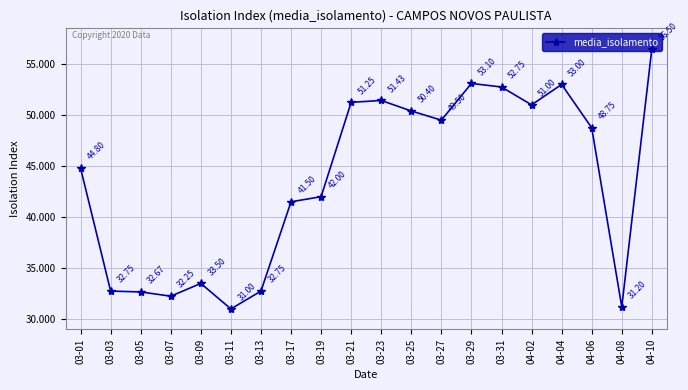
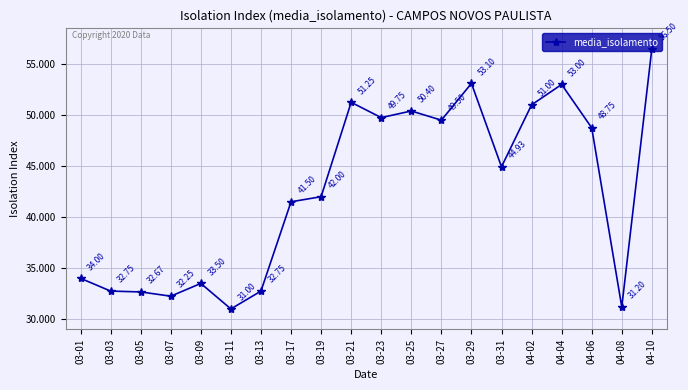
  {
-   "03-01": 44.80,
+   "03-01": 34.00,
    "03-03": 32.75,
    "03-05": 32.67,
    "03-07": 32.25,
    "03-09": 33.50,
    "03-11": 31.00,
    "03-13": 32.75,
    "03-17": 41.50,
    "03-19": 42.00,
    "03-21": 51.25,
-   "03-23": 51.43,
+   "03-23": 49.75,
    "03-25": 50.40,
    "03-27": 49.50,
    "03-29": 53.10,
-   "03-31": 52.75,
+   "03-31": 44.93,
    "04-02": 51.00,
    "04-04": 53.00,
    "04-06": 48.75,
    "04-08": 31.20
  }
